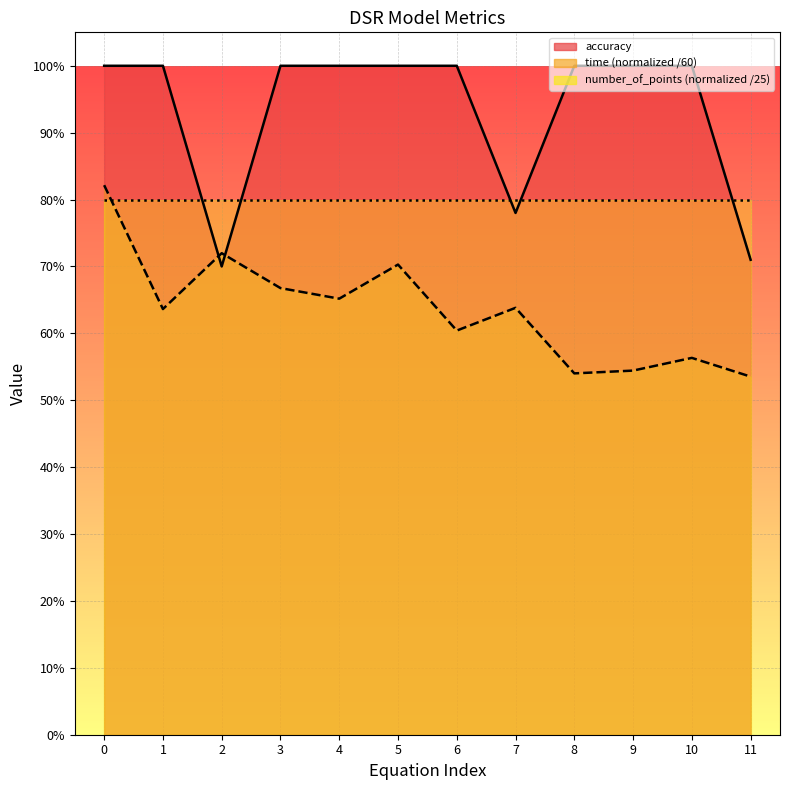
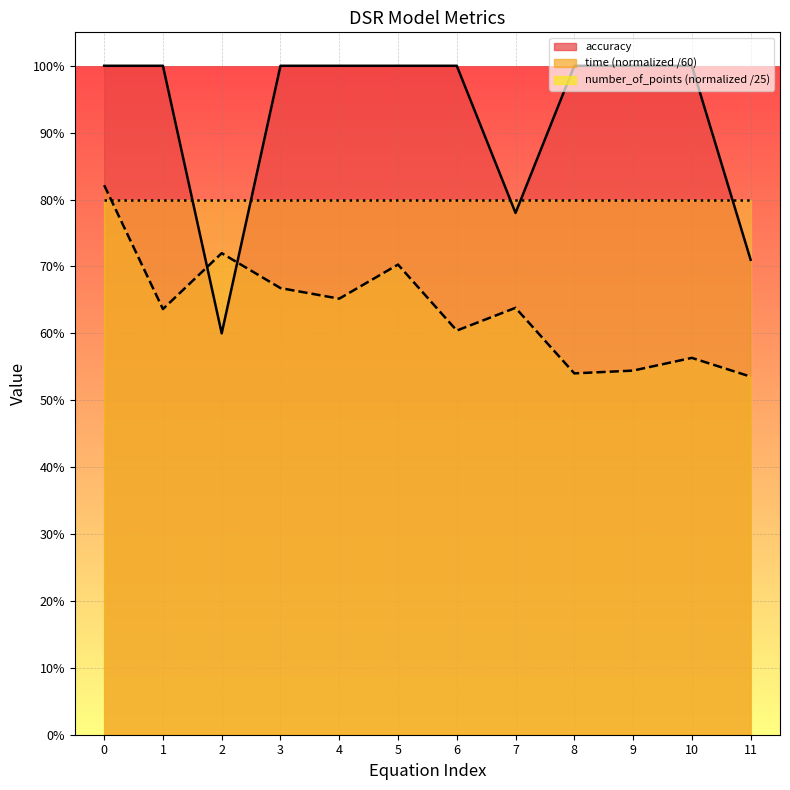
  {
    "accuracy": {
      "0": "100%",
      "1": "100%",
-     "2": "70%",
+     "2": "60%",
      "3": "100%",
      "4": "100%",
      "5": "100%",
      "6": "100%",
      "7": "78%",
      "11": "71%"
    }
  }
